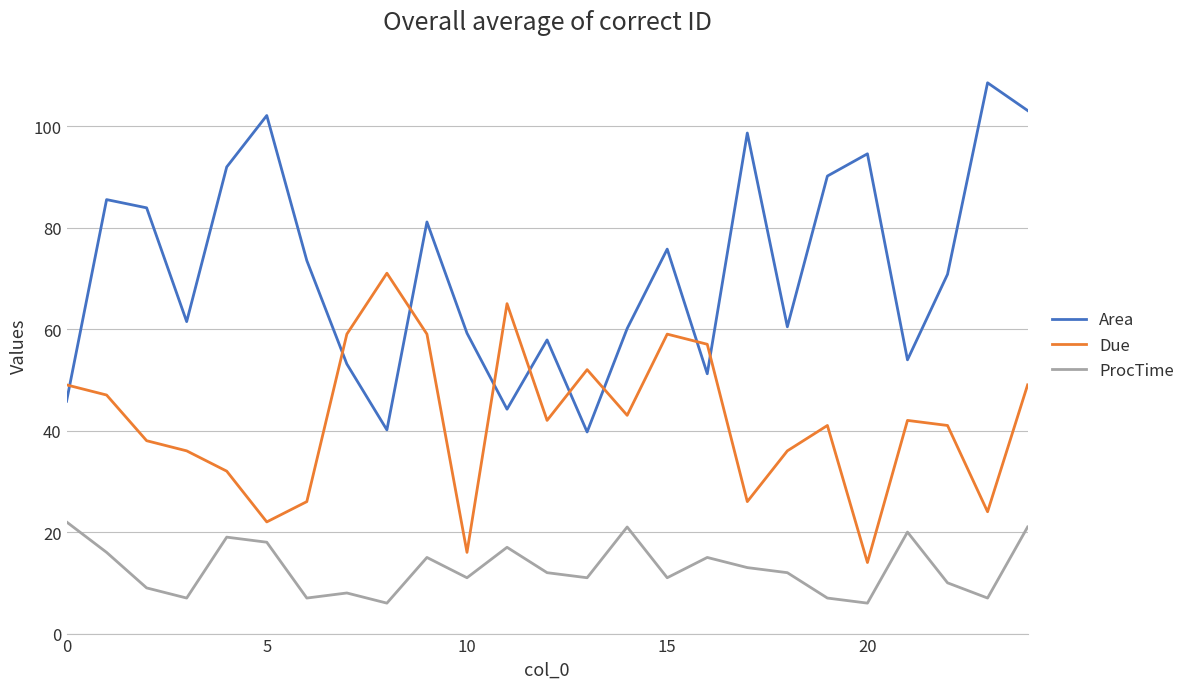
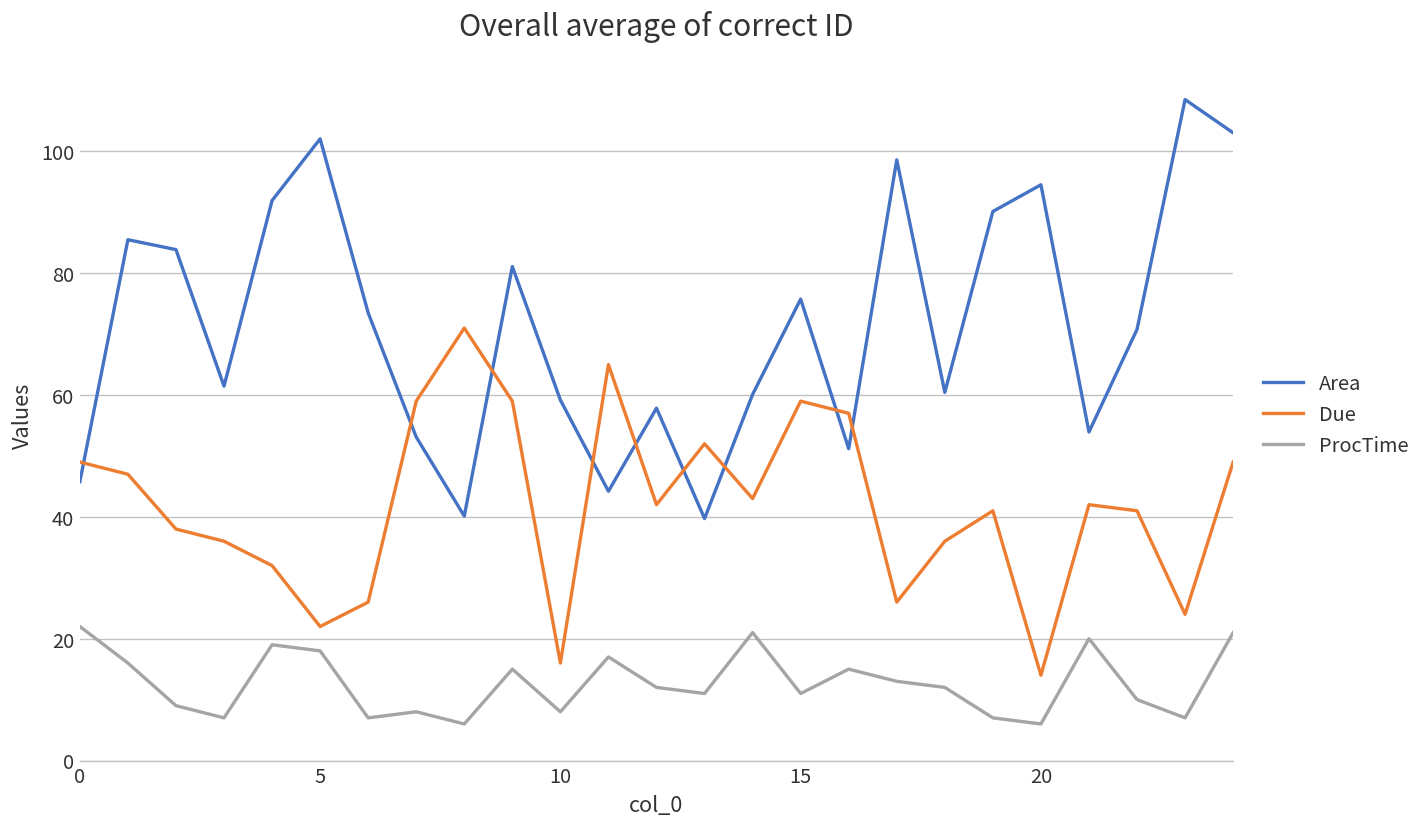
  {
    "Area": {
      "0": 46,
      "5": 102,
      "10": 59,
      "15": 76,
      "20": 95
    },
    "Due": {
      "0": 49,
      "5": 22,
      "10": 16,
      "15": 59,
      "20": 14
    },
    "ProcTime": {
      "0": 22,
      "5": 18,
-     "10": 11,
+     "10": 8,
      "15": 11,
      "20": 6
    }
  }
